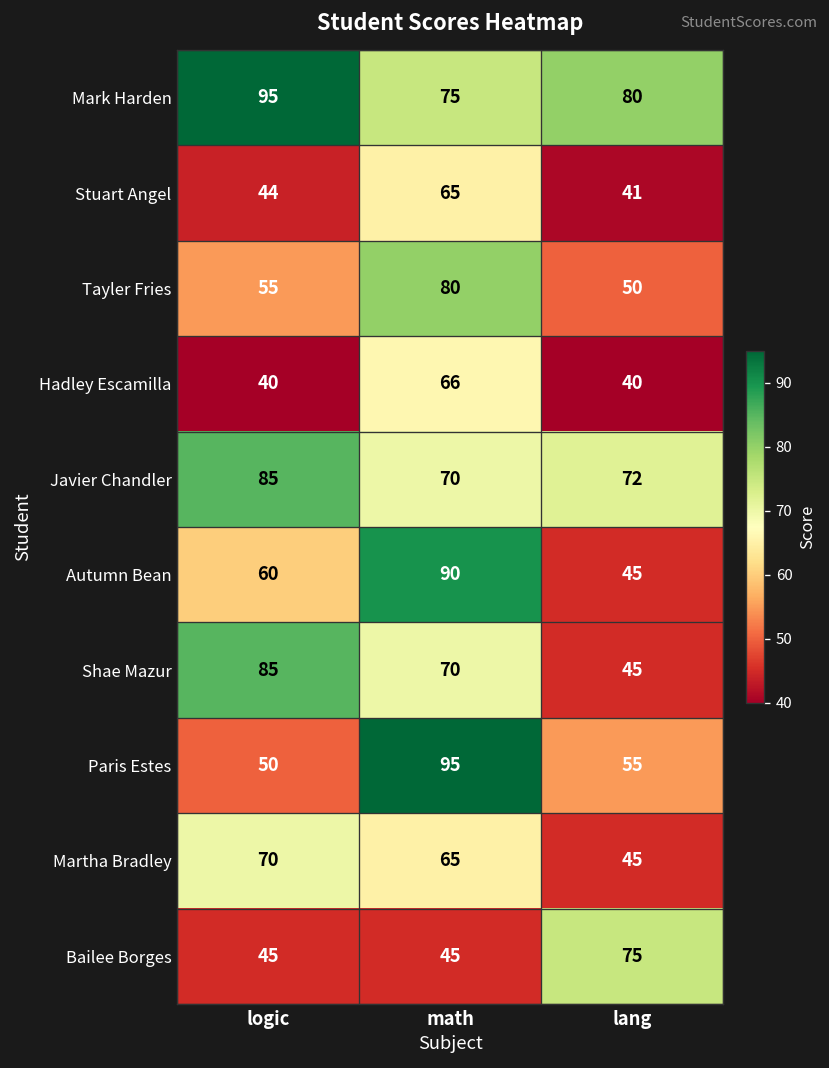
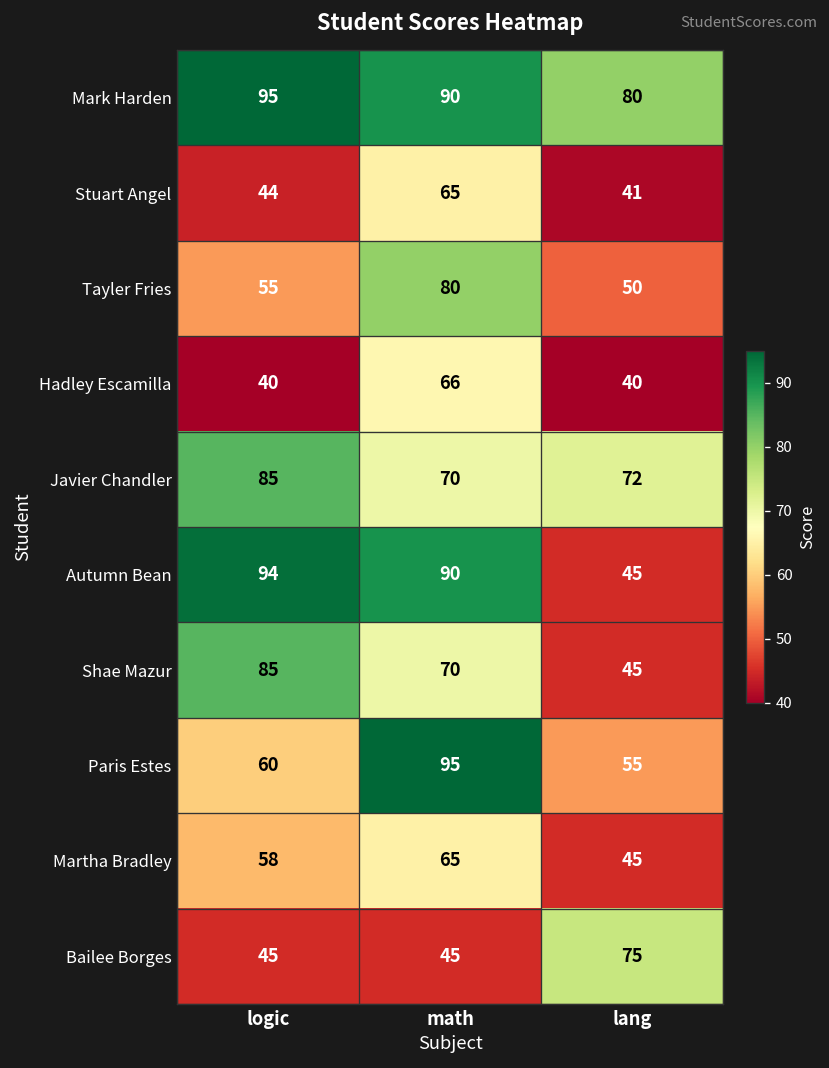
  {
    "Mark Harden": {
      "logic": 95,
-     "math": 75,
+     "math": 90,
      "lang": 80
    },
    "Stuart Angel": {
      "logic": 44,
      "math": 65,
      "lang": 41
    },
    "Tayler Fries": {
      "logic": 55,
      "math": 80,
      "lang": 50
    },
    "Hadley Escamilla": {
      "logic": 40,
      "math": 66,
      "lang": 40
    },
    "Javier Chandler": {
      "logic": 85,
      "math": 70,
      "lang": 72
    },
    "Autumn Bean": {
-     "logic": 60,
+     "logic": 94,
      "math": 90,
      "lang": 45
    },
    "Shae Mazur": {
      "logic": 85,
      "math": 70,
      "lang": 45
    },
    "Paris Estes": {
-     "logic": 50,
+     "logic": 60,
      "math": 95,
      "lang": 55
    },
    "Martha Bradley": {
-     "logic": 70,
+     "logic": 58,
      "math": 65,
      "lang": 45
    },
    "Bailee Borges": {
      "logic": 45,
      "math": 45,
      "lang": 75
    }
  }
